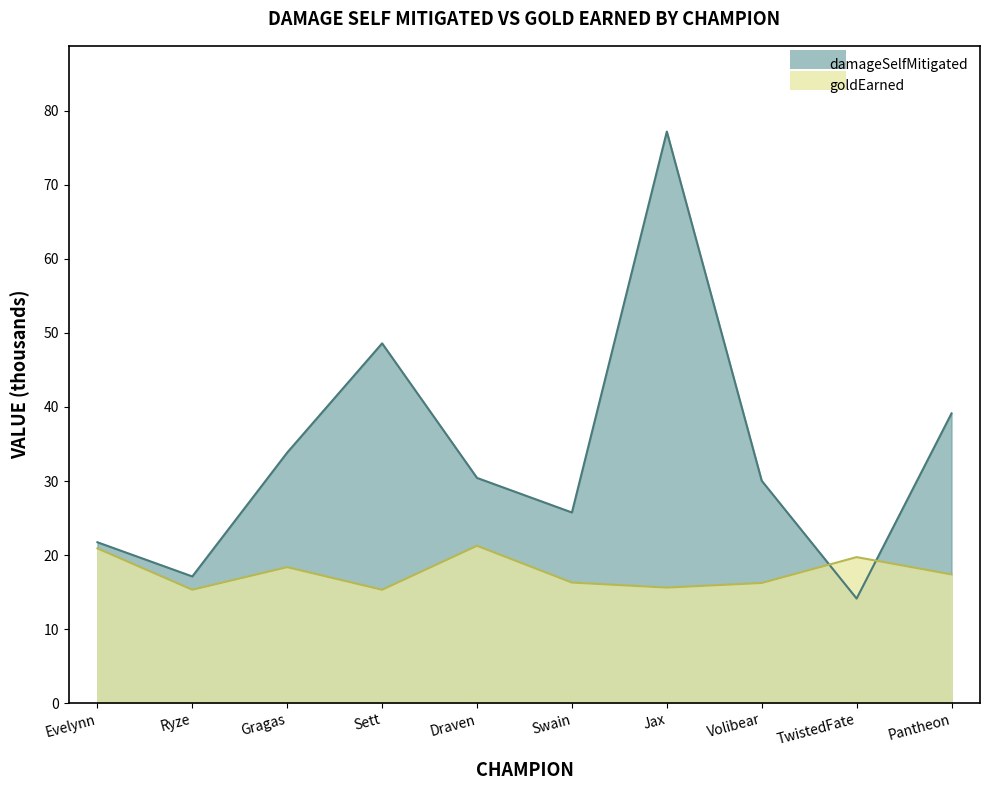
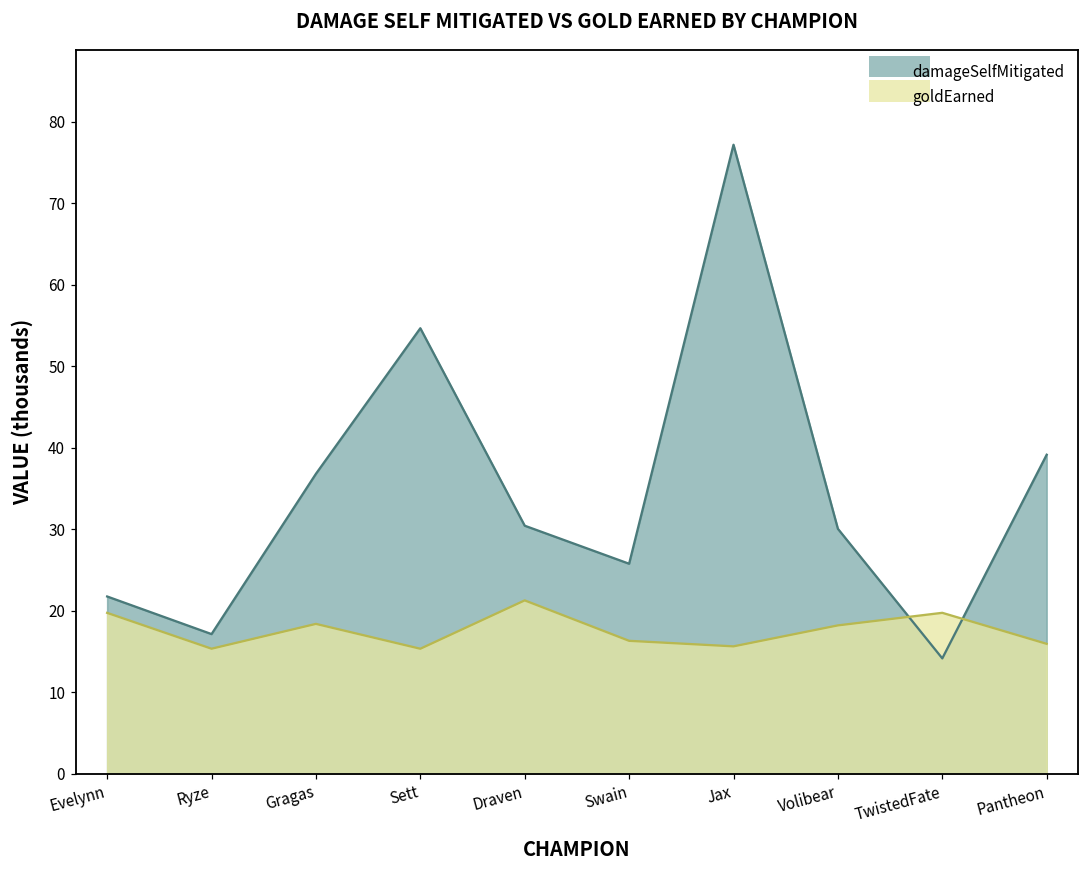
  {
    "damageSelfMitigated": {
      "Evelynn": 22,
      "Ryze": 17,
-     "Gragas": 34,
-     "Sett": 49,
+     "Gragas": 37,
+     "Sett": 55,
      "Draven": 30,
      "Swain": 26,
      "Jax": 77,
      "Volibear": 30,
      "TwistedFate": 14,
      "Pantheon": 39
    },
    "goldEarned": {
-     "Evelynn": 21,
+     "Evelynn": 20,
      "Ryze": 15,
      "Gragas": 18,
      "Sett": 15,
      "Draven": 21,
      "Swain": 16,
      "Jax": 16,
-     "Volibear": 16,
+     "Volibear": 18,
      "TwistedFate": 20,
-     "Pantheon": 17
+     "Pantheon": 16
    }
  }
